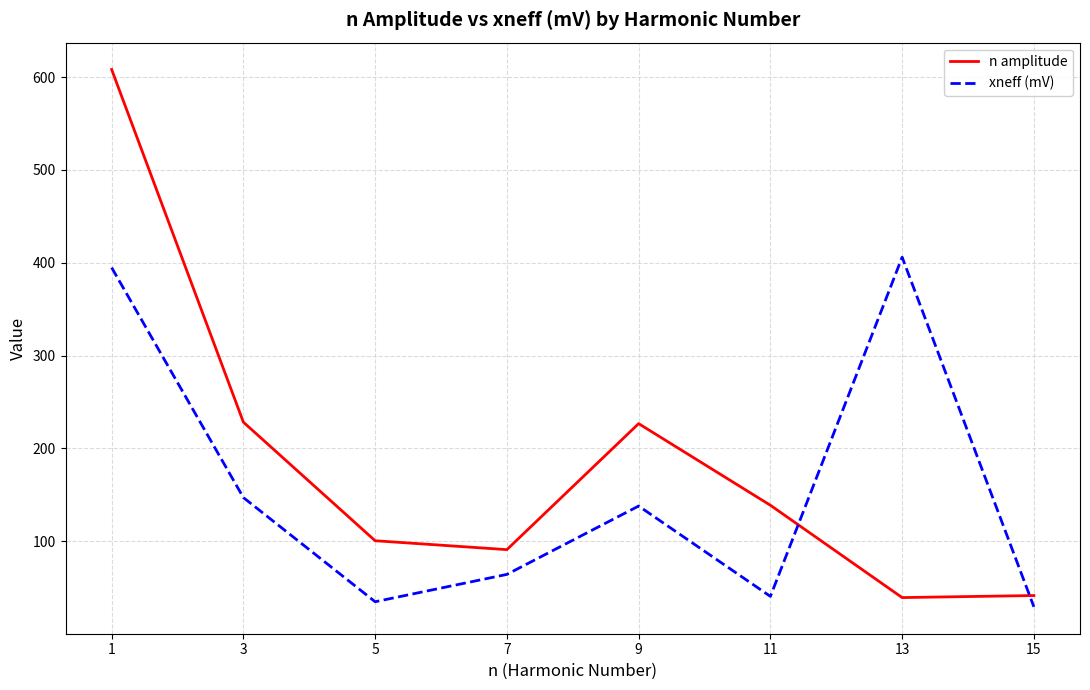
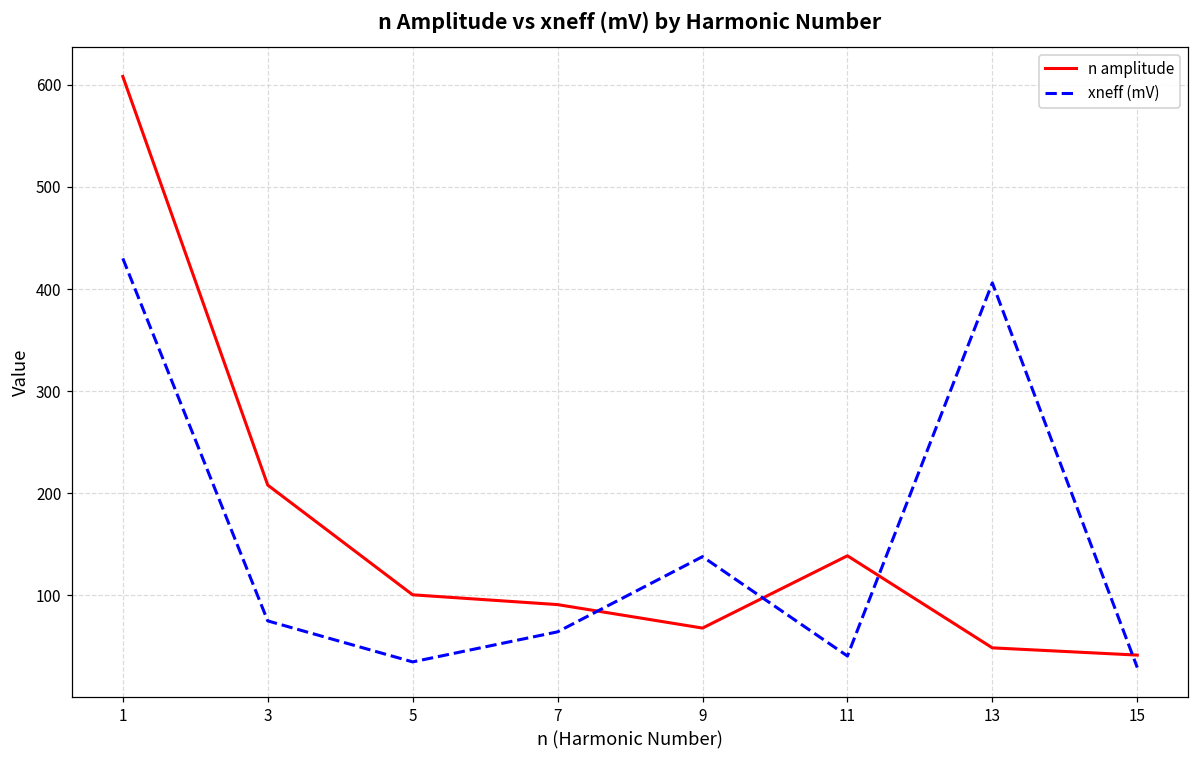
  {
    "n amplitude": {
      "1": 610,
-     "3": 230,
+     "3": 210,
      "5": 100,
      "7": 90,
-     "9": 230,
+     "9": 70,
      "11": 140,
-     "13": 40,
+     "13": 50,
      "15": 40
    },
    "xneff (mV)": {
-     "1": 390,
-     "3": 150,
+     "1": 430,
+     "3": 80,
      "5": 30,
      "7": 60,
      "9": 140,
      "11": 40,
      "13": 410,
      "15": 30
    }
  }
